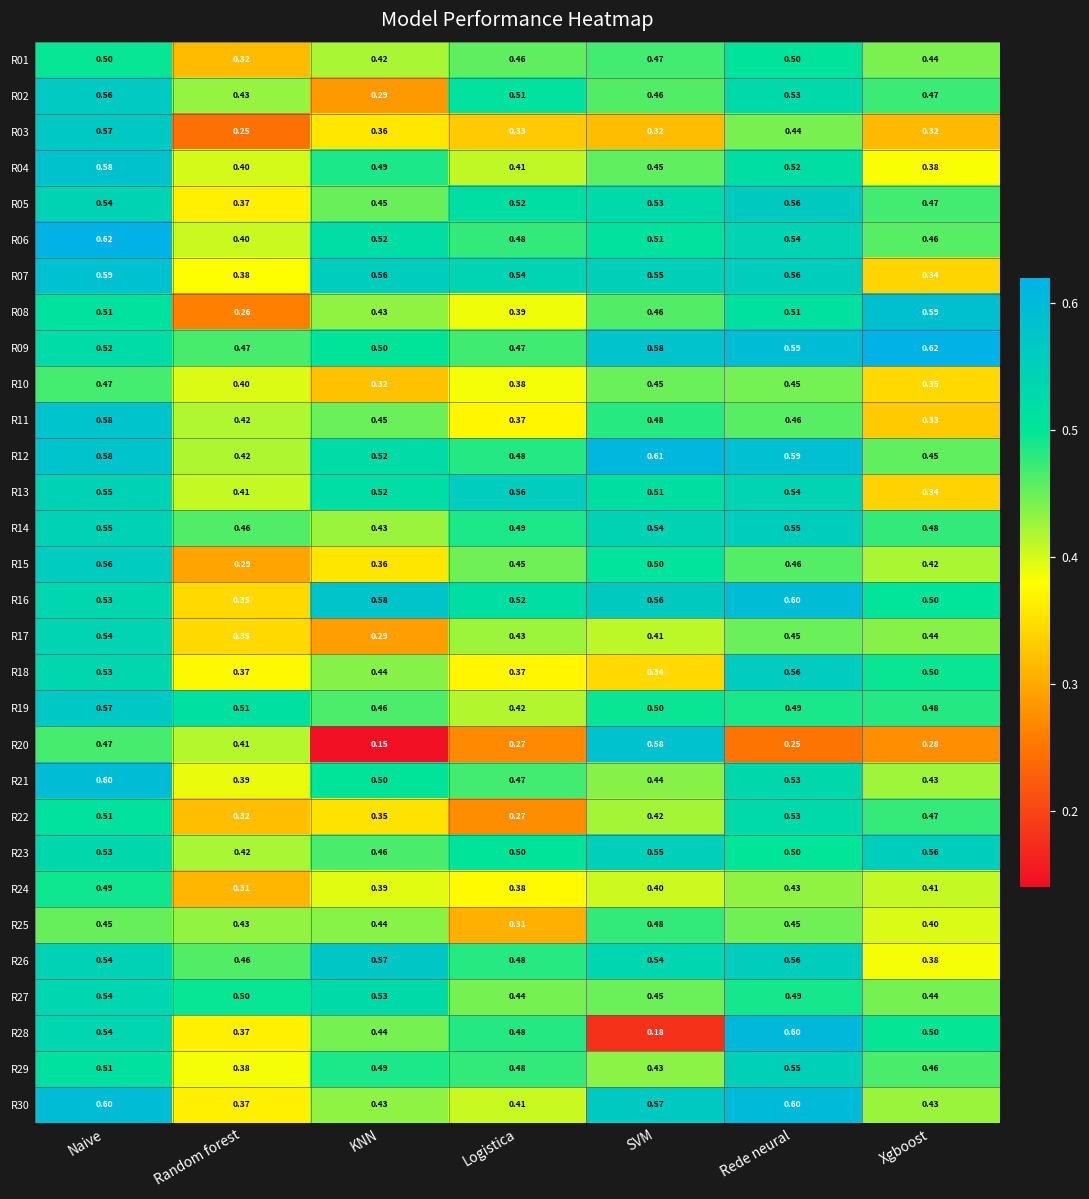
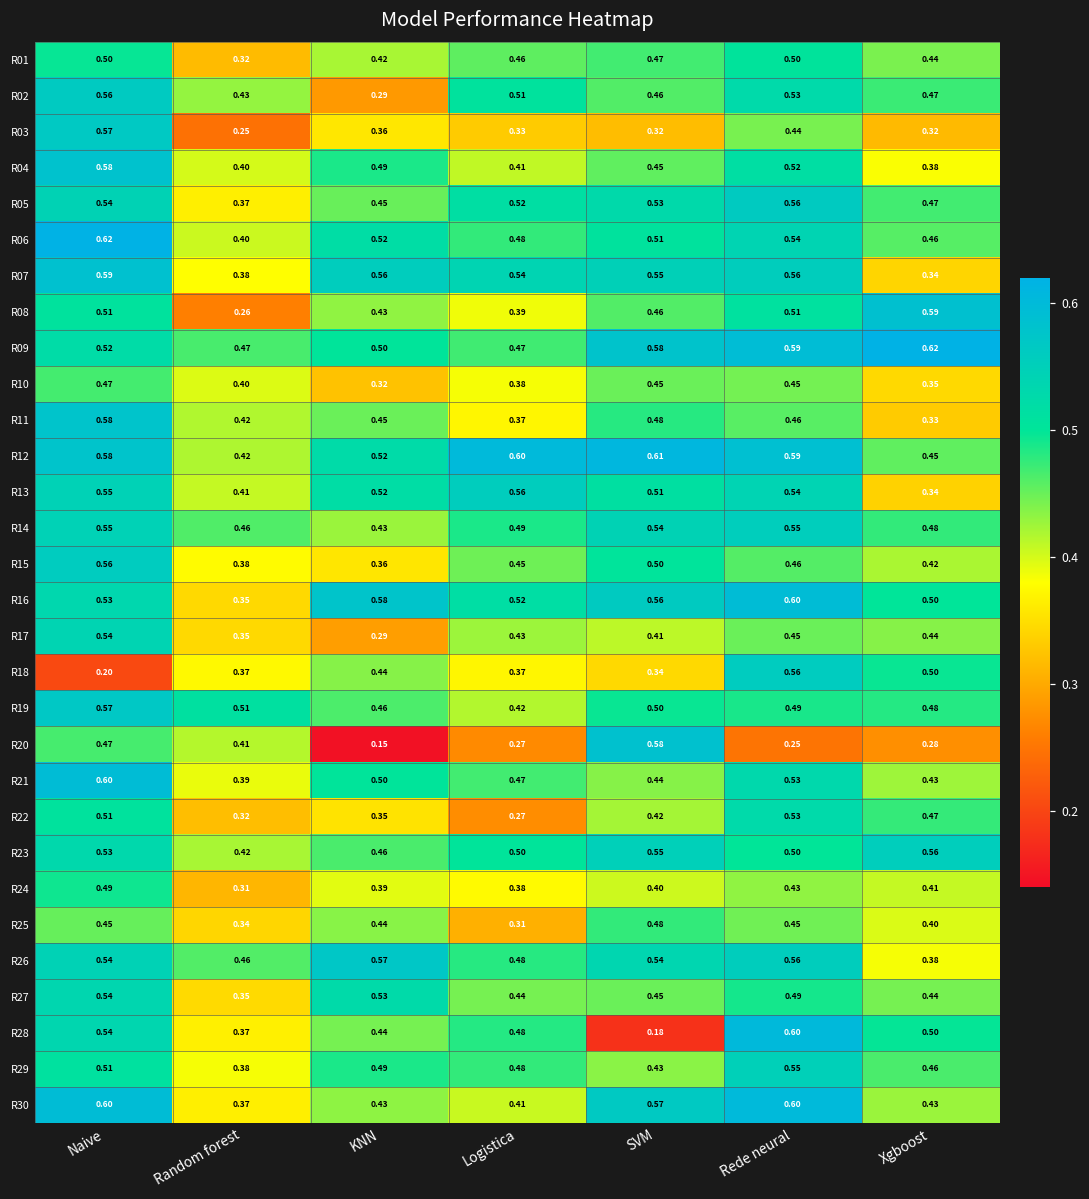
  {
    "R12": {
      "Naive": 0.58,
      "Random forest": 0.42,
      "KNN": 0.52,
-     "Logistica": 0.48,
+     "Logistica": 0.60,
      "SVM": 0.61,
      "Rede neural": 0.59,
      "Xgboost": 0.45
    },
    "R15": {
      "Naive": 0.56,
-     "Random forest": 0.29,
+     "Random forest": 0.38,
      "KNN": 0.36,
      "Logistica": 0.45,
      "SVM": 0.50,
      "Rede neural": 0.46,
      "Xgboost": 0.42
    },
    "R18": {
-     "Naive": 0.53,
+     "Naive": 0.20,
      "Random forest": 0.37,
      "KNN": 0.44,
      "Logistica": 0.37,
      "SVM": 0.34,
      "Rede neural": 0.56,
      "Xgboost": 0.50
    },
    "R25": {
      "Naive": 0.45,
-     "Random forest": 0.43,
+     "Random forest": 0.34,
      "KNN": 0.44,
      "Logistica": 0.31,
      "SVM": 0.48,
      "Rede neural": 0.45,
      "Xgboost": 0.40
    },
    "R27": {
      "Naive": 0.54,
-     "Random forest": 0.50,
+     "Random forest": 0.35,
      "KNN": 0.53,
      "Logistica": 0.44,
      "SVM": 0.45,
      "Rede neural": 0.49,
      "Xgboost": 0.44
    }
  }
